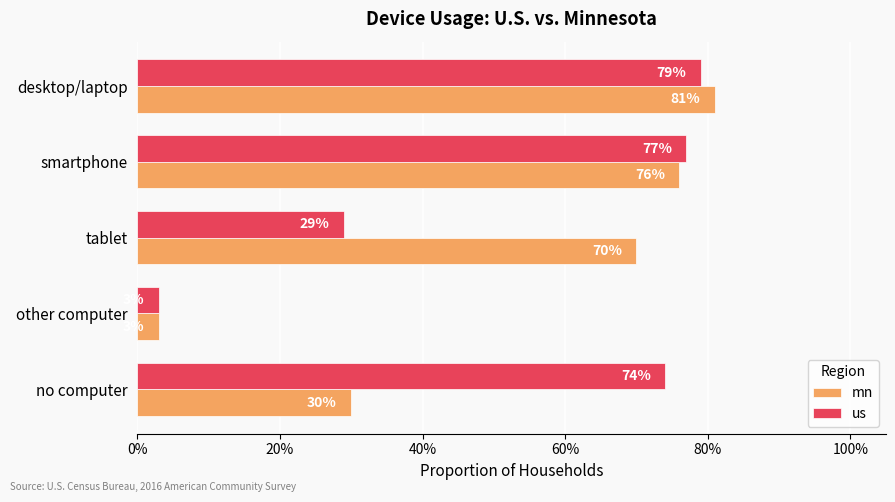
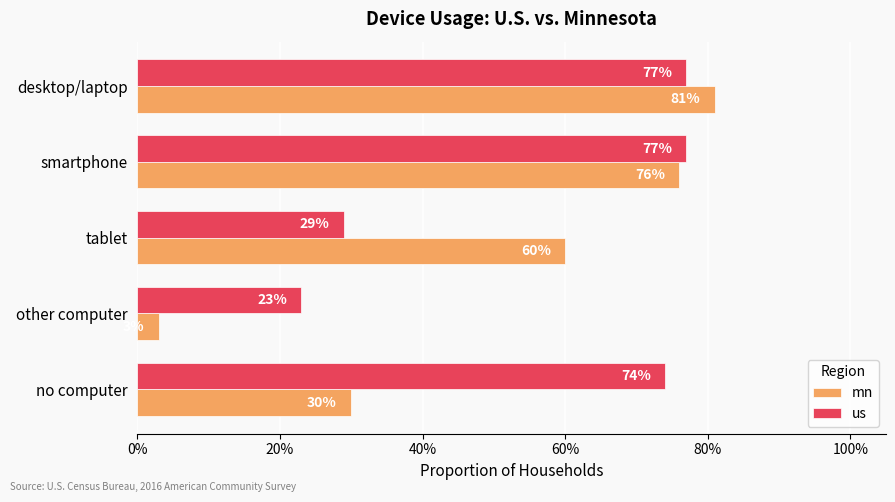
  {
    "mn": {
      "desktop/laptop": "81%",
      "smartphone": "76%",
-     "tablet": "70%",
+     "tablet": "60%",
      "no computer": "30%"
    },
    "us": {
-     "desktop/laptop": "79%",
+     "desktop/laptop": "77%",
      "smartphone": "77%",
      "tablet": "29%",
-     "other computer": "3%",
+     "other computer": "23%",
      "no computer": "74%"
    }
  }
